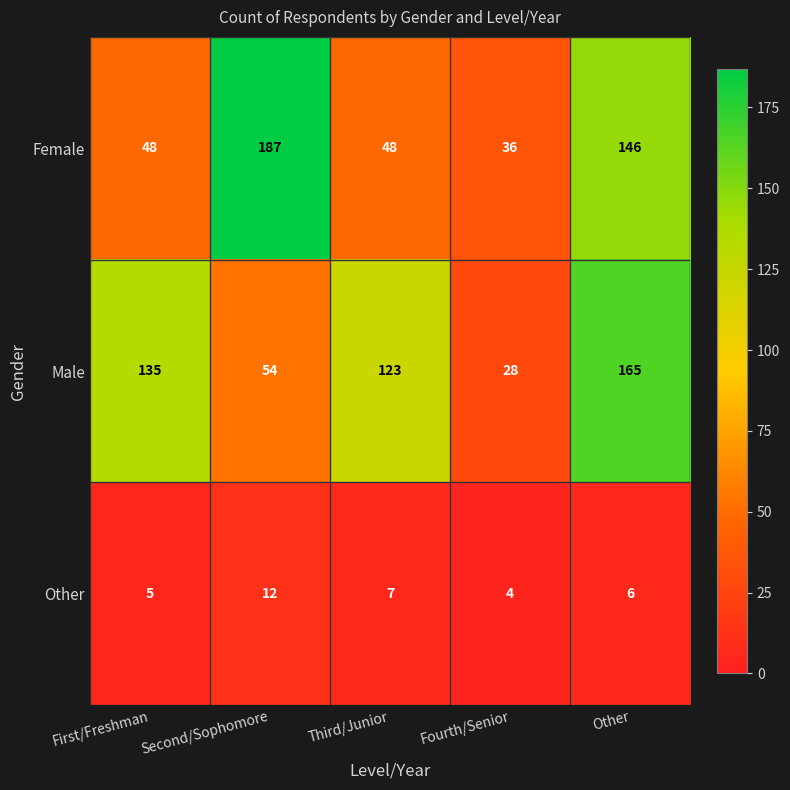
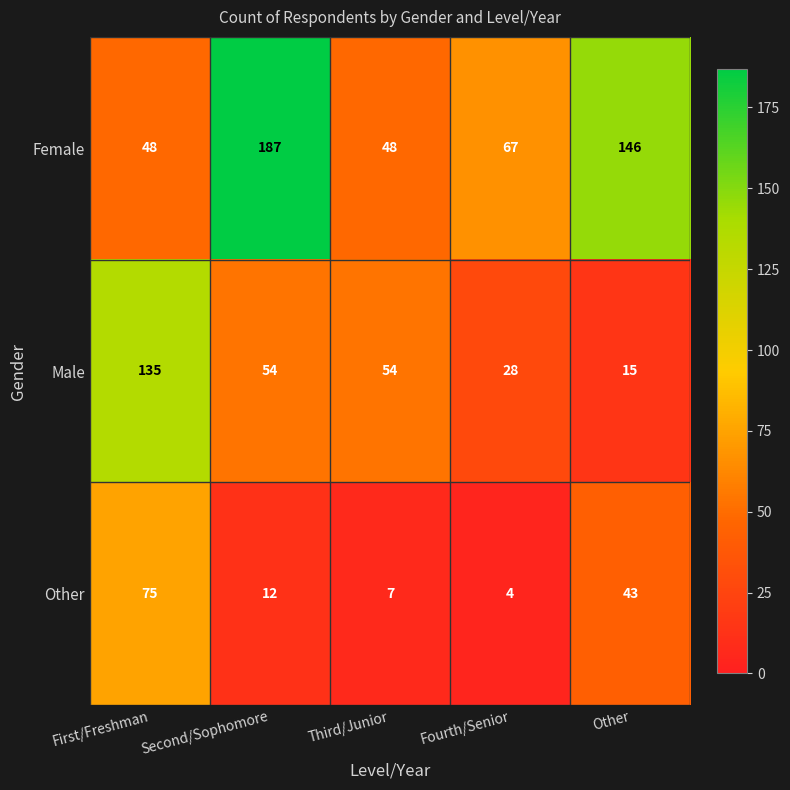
  {
    "Female": {
      "First/Freshman": 48,
      "Second/Sophomore": 187,
      "Third/Junior": 48,
-     "Fourth/Senior": 36,
+     "Fourth/Senior": 67,
      "Other": 146
    },
    "Male": {
      "First/Freshman": 135,
      "Second/Sophomore": 54,
-     "Third/Junior": 123,
+     "Third/Junior": 54,
      "Fourth/Senior": 28,
-     "Other": 165
+     "Other": 15
    },
    "Other": {
-     "First/Freshman": 5,
+     "First/Freshman": 75,
      "Second/Sophomore": 12,
      "Third/Junior": 7,
      "Fourth/Senior": 4,
-     "Other": 6
+     "Other": 43
    }
  }
